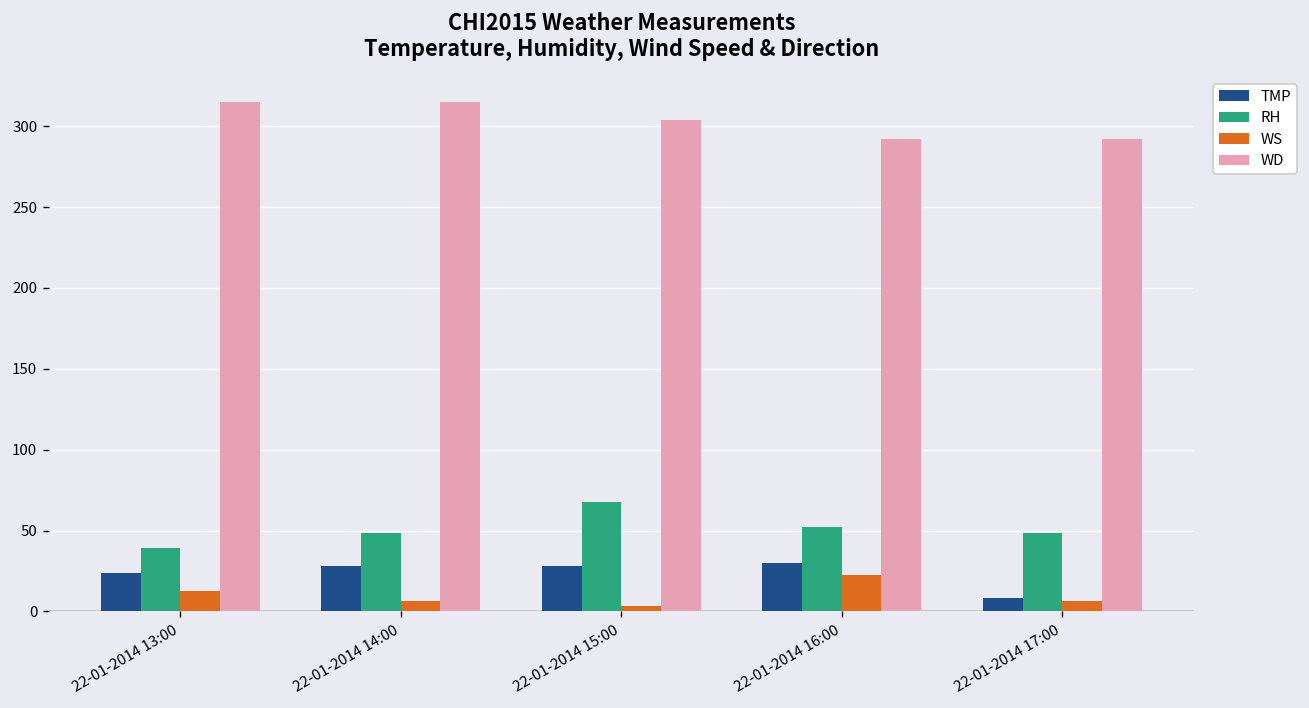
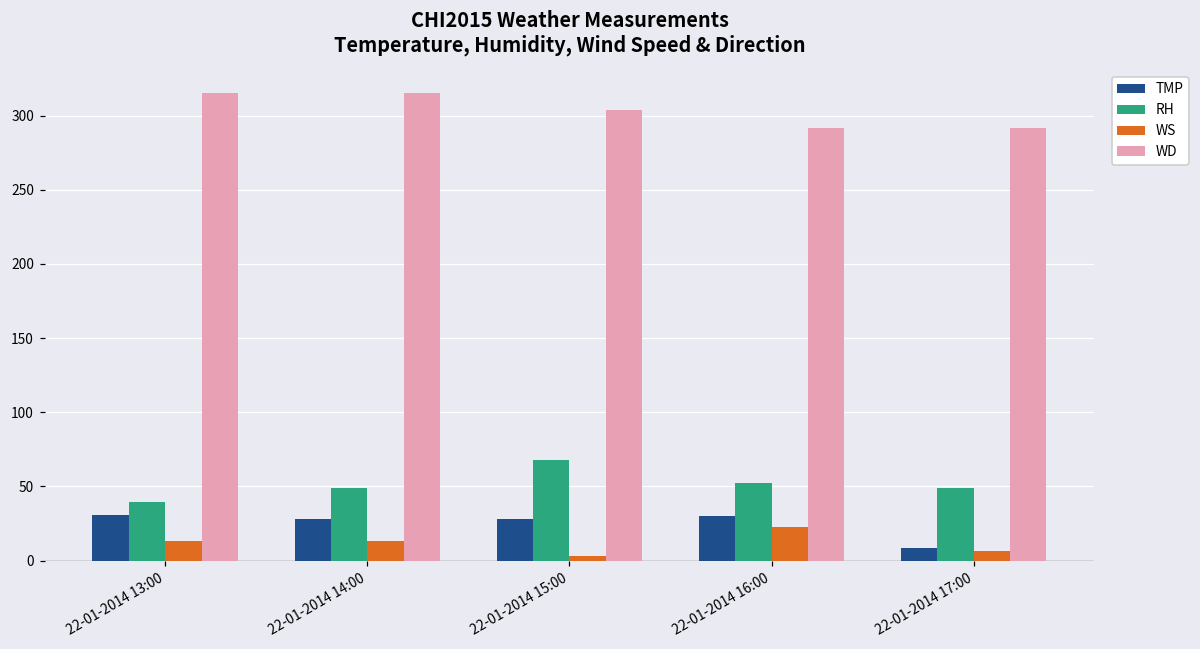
  {
    "TMP": {
-     "22-01-2014 13:00": 24,
+     "22-01-2014 13:00": 30,
      "22-01-2014 14:00": 28,
      "22-01-2014 15:00": 28,
      "22-01-2014 16:00": 30,
      "22-01-2014 17:00": 8
    },
    "RH": {
      "22-01-2014 13:00": 39,
      "22-01-2014 14:00": 49,
      "22-01-2014 15:00": 68,
      "22-01-2014 16:00": 52,
      "22-01-2014 17:00": 49
    },
    "WS": {
      "22-01-2014 13:00": 13,
-     "22-01-2014 14:00": 6,
+     "22-01-2014 14:00": 13,
      "22-01-2014 15:00": 3,
      "22-01-2014 16:00": 22,
      "22-01-2014 17:00": 6
    },
    "WD": {
      "22-01-2014 13:00": 315,
      "22-01-2014 14:00": 315,
      "22-01-2014 15:00": 304,
      "22-01-2014 16:00": 292,
      "22-01-2014 17:00": 292
    }
  }
